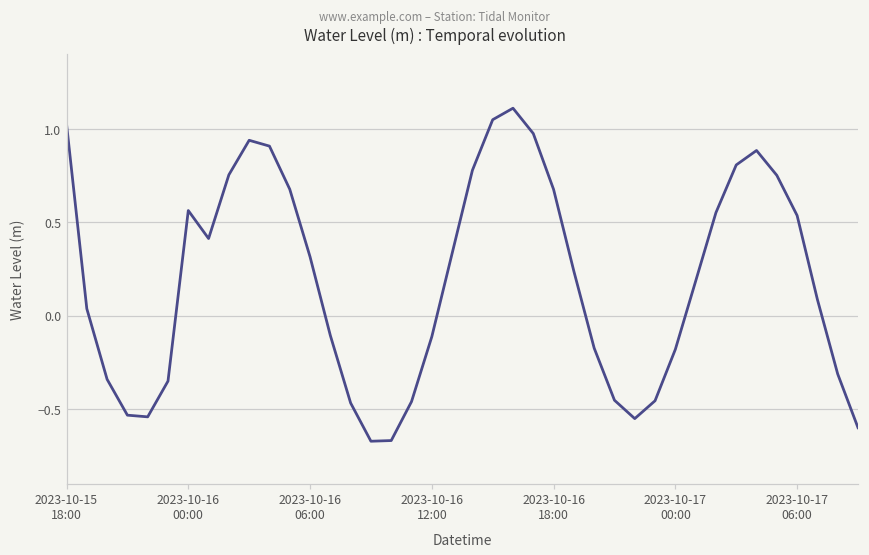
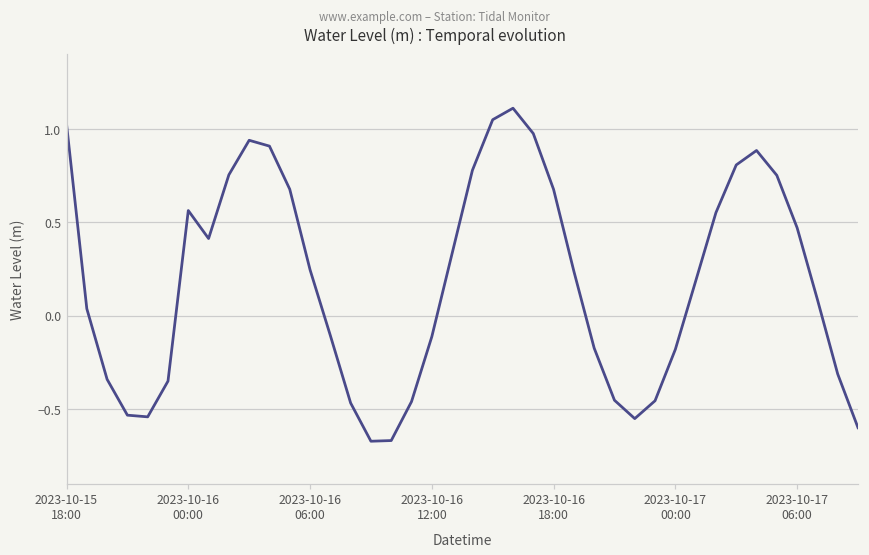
  {
    "2023-10-15 18:00": 1.03,
    "2023-10-16 00:00": 0.56,
-   "2023-10-16 06:00": 0.32,
+   "2023-10-16 06:00": 0.25,
    "2023-10-16 12:00": -0.11,
    "2023-10-16 18:00": 0.68,
    "2023-10-17 00:00": -0.18,
-   "2023-10-17 06:00": 0.54
+   "2023-10-17 06:00": 0.47
  }
